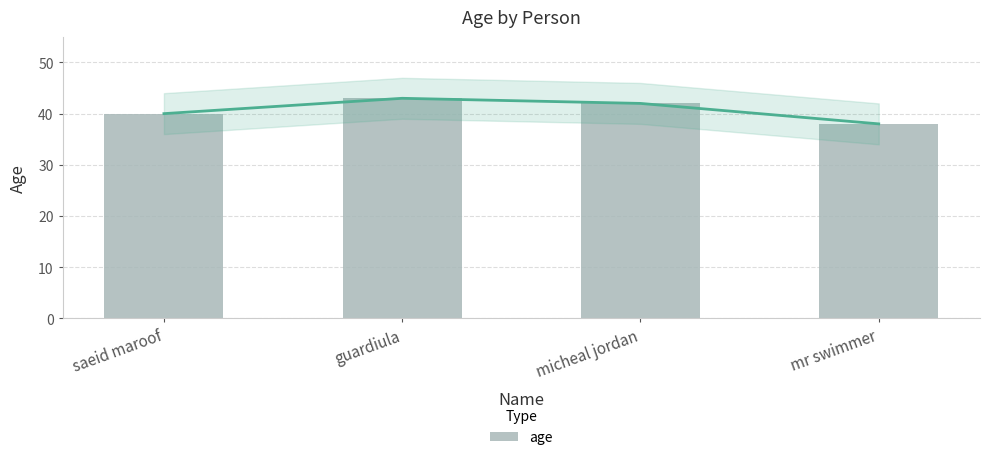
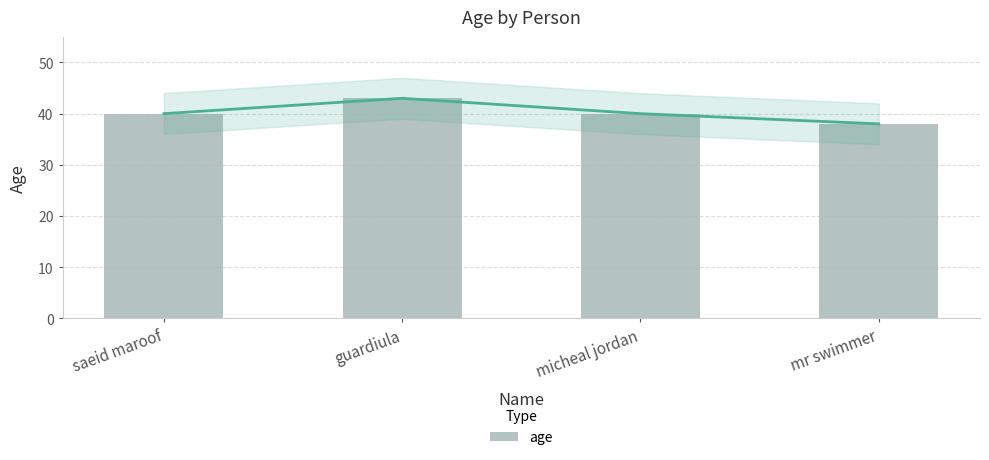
  {
    "age": {
      "saeid maroof": 40,
      "guardiula": 43,
-     "micheal jordan": 42,
+     "micheal jordan": 40,
      "mr swimmer": 38
    }
  }
